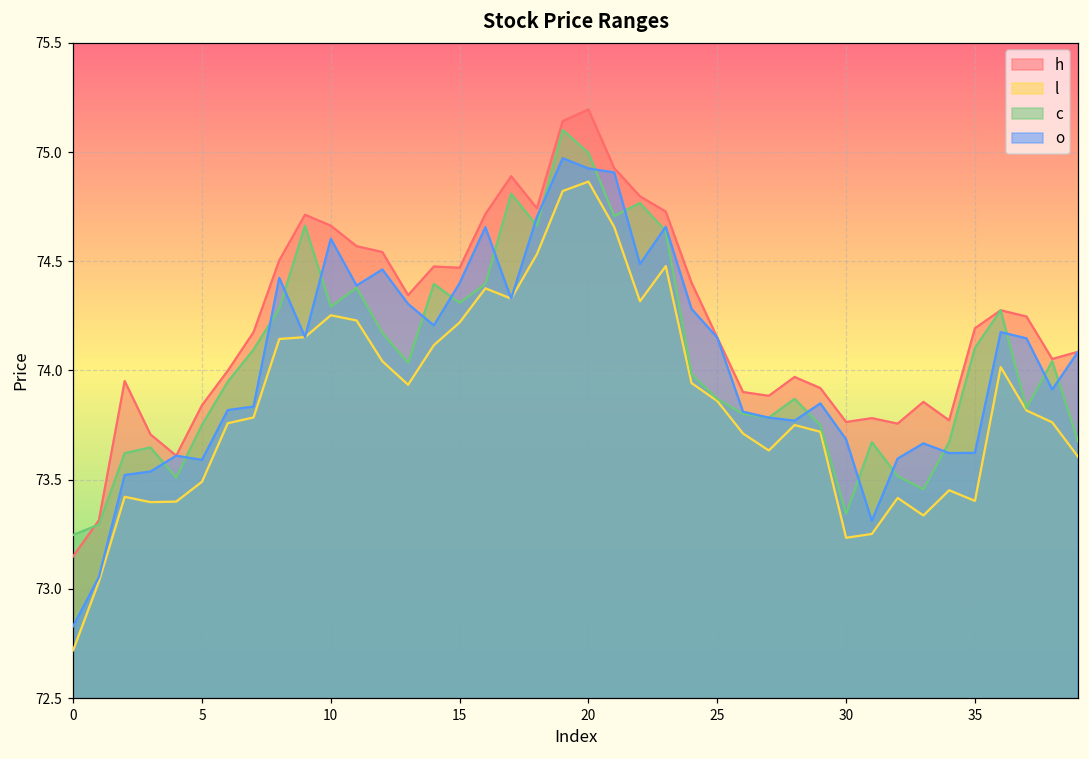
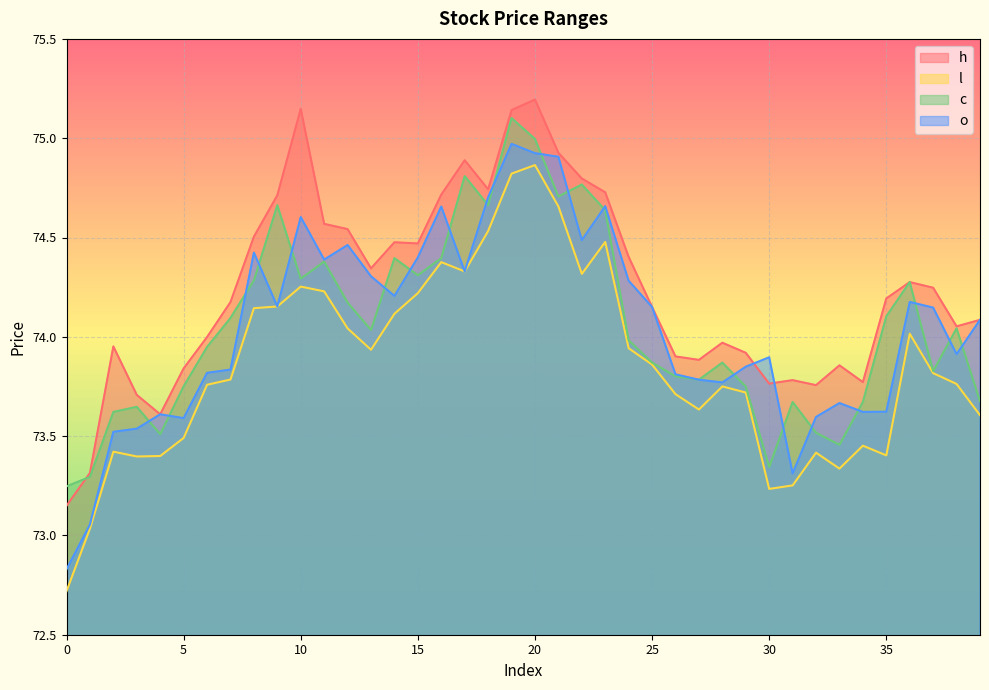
  {
    "h": {
      "0": 73.15,
      "5": 73.84,
-     "10": 74.66,
+     "10": 75.15,
      "15": 74.47,
      "20": 75.19,
      "30": 73.76,
      "35": 74.19
    },
    "l": {
      "0": 72.72,
      "5": 73.49,
      "10": 74.25,
      "15": 74.22,
      "20": 74.86,
      "30": 73.23,
      "35": 73.40
    },
    "c": {
      "0": 73.25,
      "5": 73.75,
      "10": 74.29,
      "15": 74.31,
      "20": 75.00,
      "30": 73.34,
      "35": 74.10
    },
    "o": {
      "0": 72.83,
      "5": 73.59,
      "10": 74.60,
      "15": 74.40,
      "20": 74.92,
-     "30": 73.68,
+     "30": 73.90,
      "35": 73.62
    }
  }
